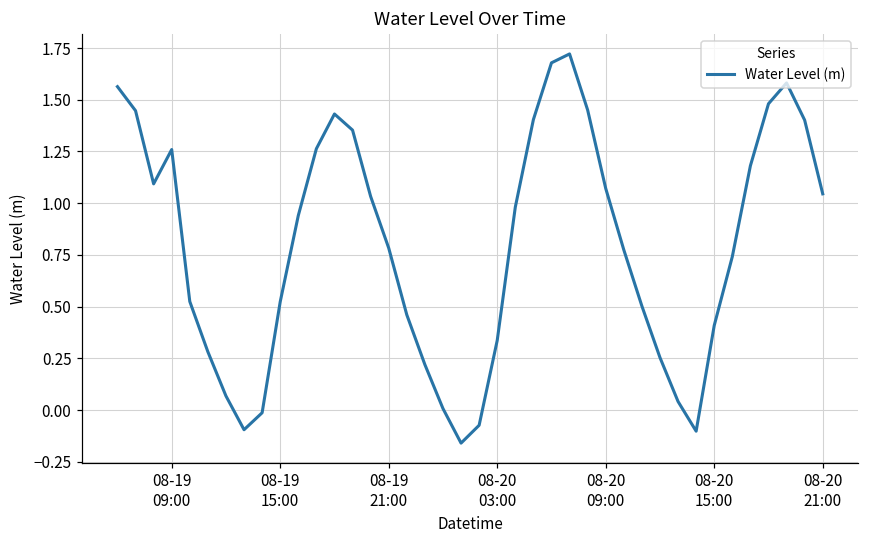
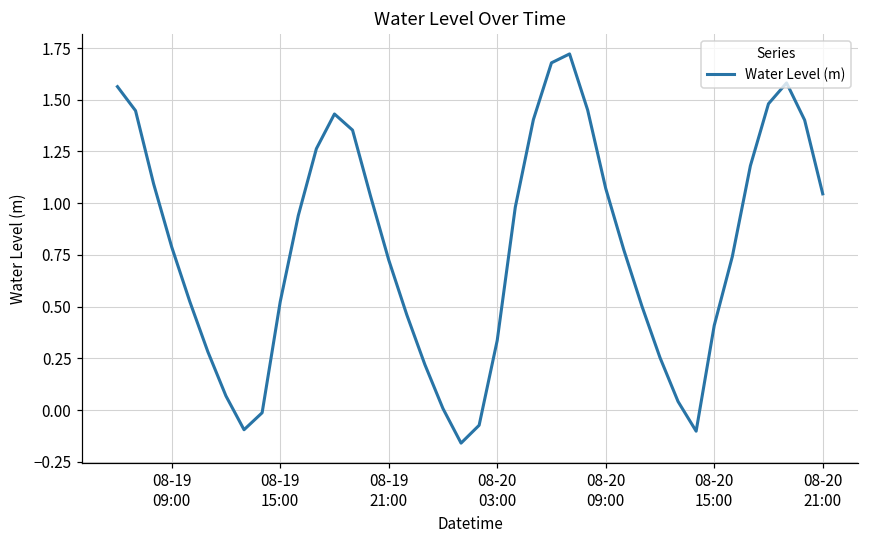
  {
-   "08-19 09:00": 1.26,
+   "08-19 09:00": 0.79,
    "08-19 15:00": 0.52,
-   "08-19 21:00": 0.78,
+   "08-19 21:00": 0.73,
    "08-20 03:00": 0.34,
    "08-20 09:00": 1.07,
    "08-20 15:00": 0.41,
    "08-20 21:00": 1.05
  }
